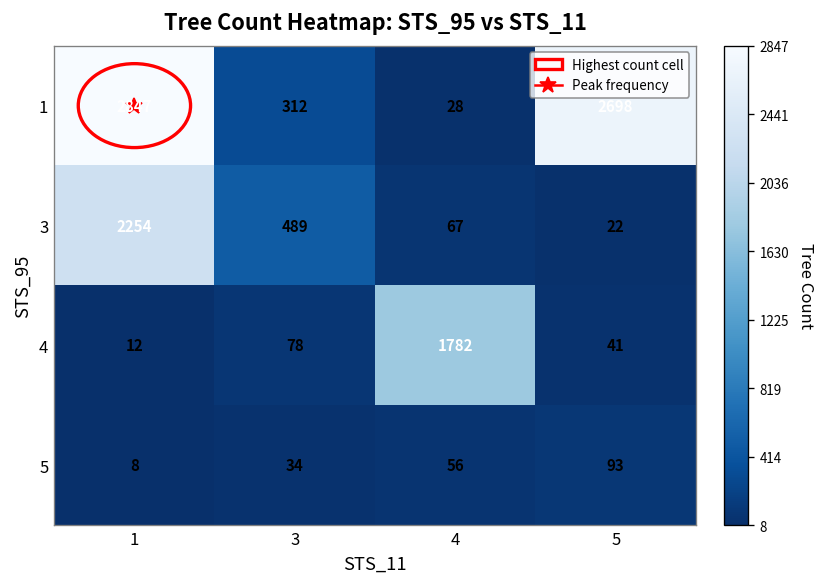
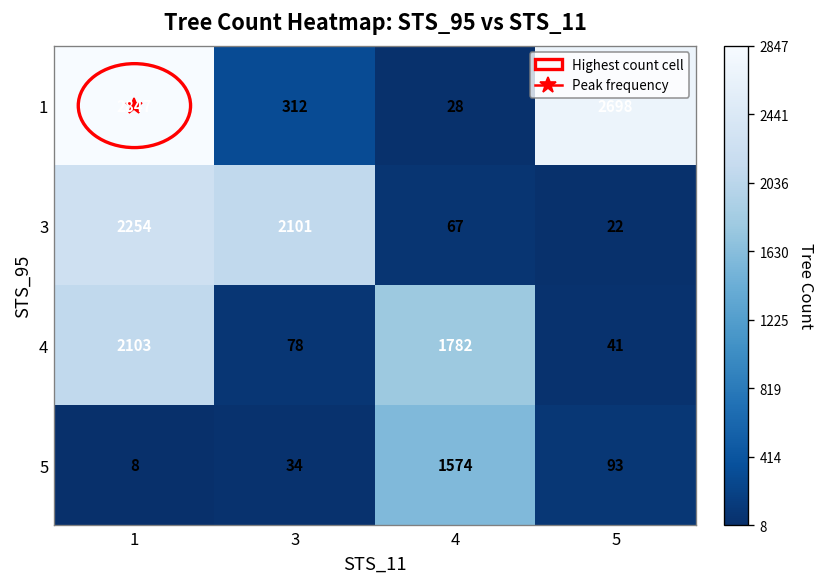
  {
    "1": {
      "3": 312,
      "4": 28
    },
    "3": {
      "1": 2254,
-     "3": 489,
+     "3": 2101,
      "4": 67,
      "5": 22
    },
    "4": {
-     "1": 12,
+     "1": 2103,
      "3": 78,
      "4": 1782,
      "5": 41
    },
    "5": {
      "1": 8,
      "3": 34,
-     "4": 56,
+     "4": 1574,
      "5": 93
    }
  }
